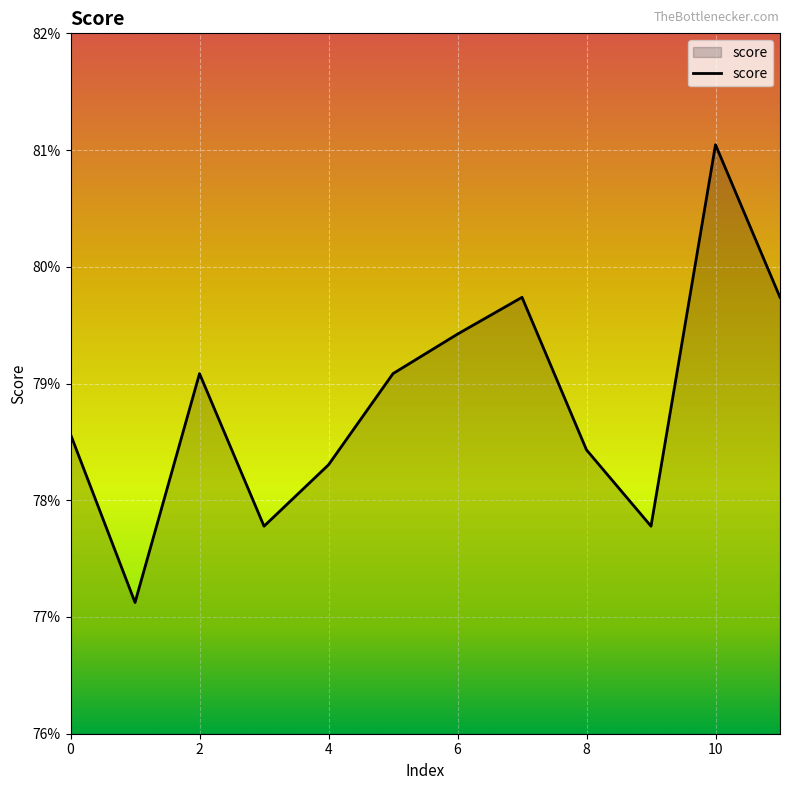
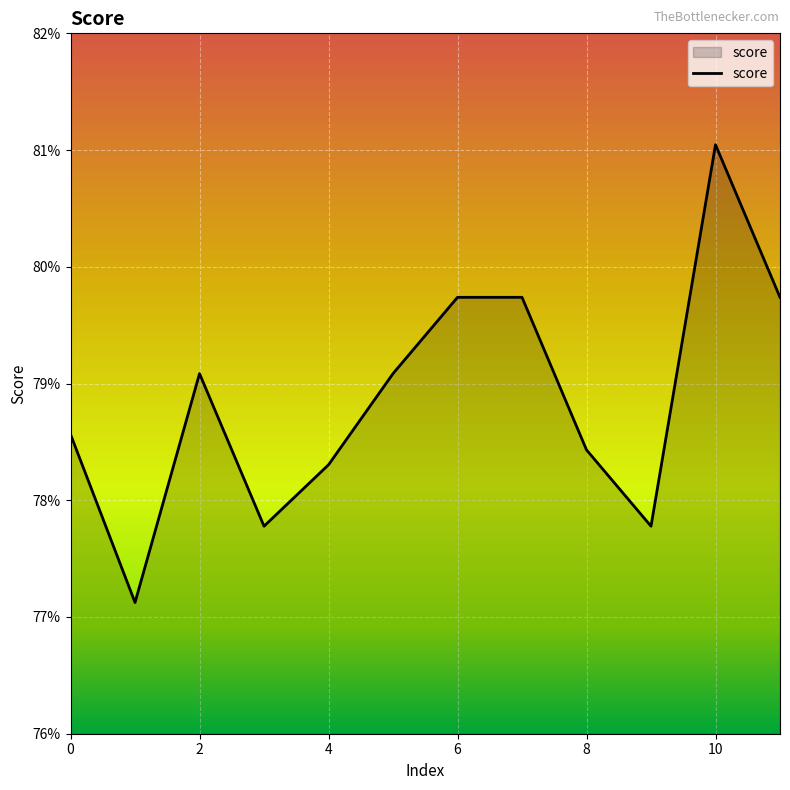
  {
    "0": "78.56%",
    "2": "79.08%",
    "4": "78.30%",
-   "6": "79.42%",
+   "6": "79.74%",
    "8": "78.43%",
    "10": "81.05%"
  }
